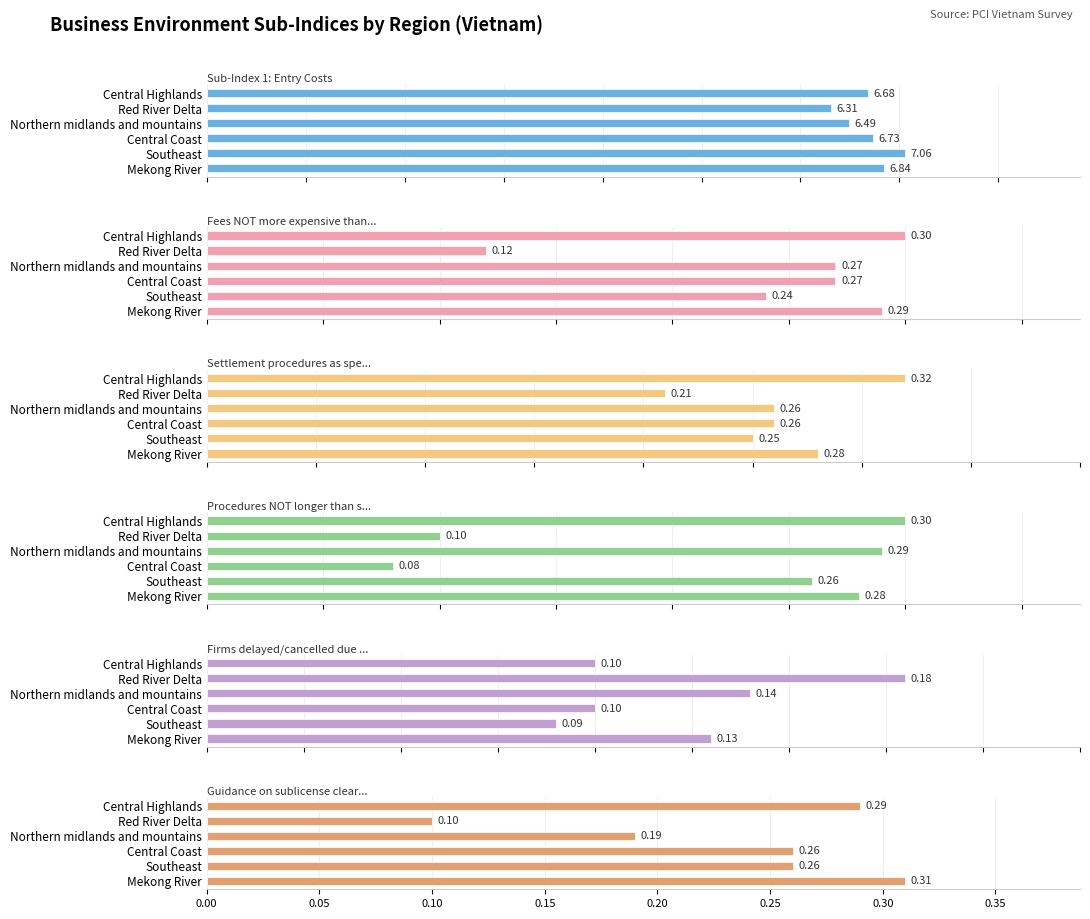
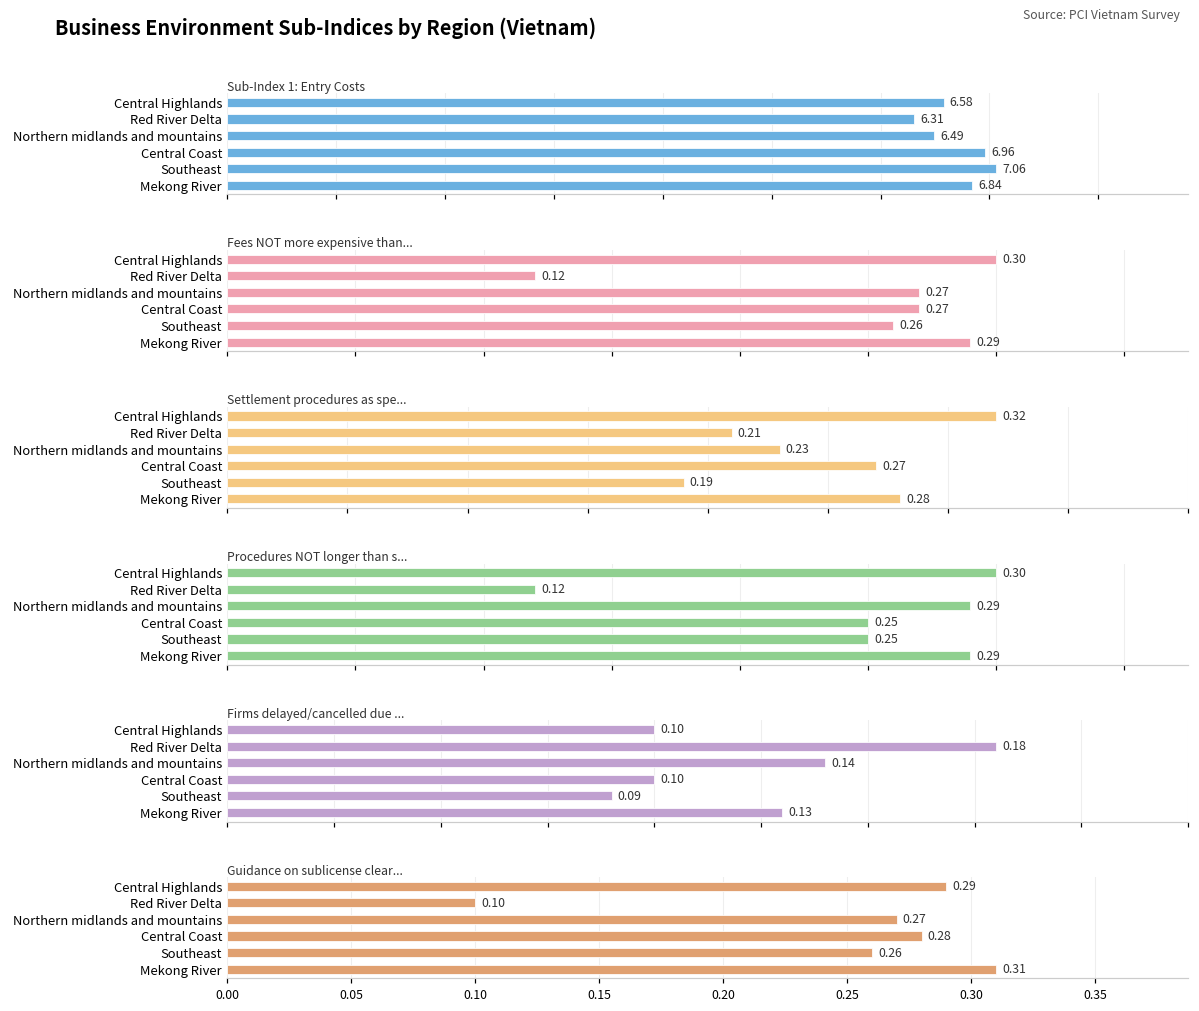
  {
    "Sub-Index 1: Entry Costs": {
-     "Central Highlands": 6.68,
+     "Central Highlands": 6.58,
      "Red River Delta": 6.31,
      "Northern midlands and mountains": 6.49,
-     "Central Coast": 6.73,
+     "Central Coast": 6.96,
      "Southeast": 7.06,
      "Mekong River": 6.84
    },
    "Fees NOT more expensive than...": {
      "Central Highlands": 0.30,
      "Red River Delta": 0.12,
      "Northern midlands and mountains": 0.27,
      "Central Coast": 0.27,
-     "Southeast": 0.24,
+     "Southeast": 0.26,
      "Mekong River": 0.29
    },
    "Settlement procedures as spe...": {
      "Central Highlands": 0.32,
      "Red River Delta": 0.21,
-     "Northern midlands and mountains": 0.26,
-     "Central Coast": 0.26,
-     "Southeast": 0.25,
+     "Northern midlands and mountains": 0.23,
+     "Central Coast": 0.27,
+     "Southeast": 0.19,
      "Mekong River": 0.28
    },
    "Procedures NOT longer than s...": {
      "Central Highlands": 0.30,
-     "Red River Delta": 0.10,
+     "Red River Delta": 0.12,
      "Northern midlands and mountains": 0.29,
-     "Central Coast": 0.08,
-     "Southeast": 0.26,
-     "Mekong River": 0.28
+     "Central Coast": 0.25,
+     "Southeast": 0.25,
+     "Mekong River": 0.29
    },
    "Firms delayed/cancelled due ...": {
      "Central Highlands": 0.10,
      "Red River Delta": 0.18,
      "Northern midlands and mountains": 0.14,
      "Central Coast": 0.10,
      "Southeast": 0.09,
      "Mekong River": 0.13
    },
    "Guidance on sublicense clear...": {
      "Central Highlands": 0.29,
      "Red River Delta": 0.10,
-     "Northern midlands and mountains": 0.19,
-     "Central Coast": 0.26,
+     "Northern midlands and mountains": 0.27,
+     "Central Coast": 0.28,
      "Southeast": 0.26,
      "Mekong River": 0.31
    }
  }
